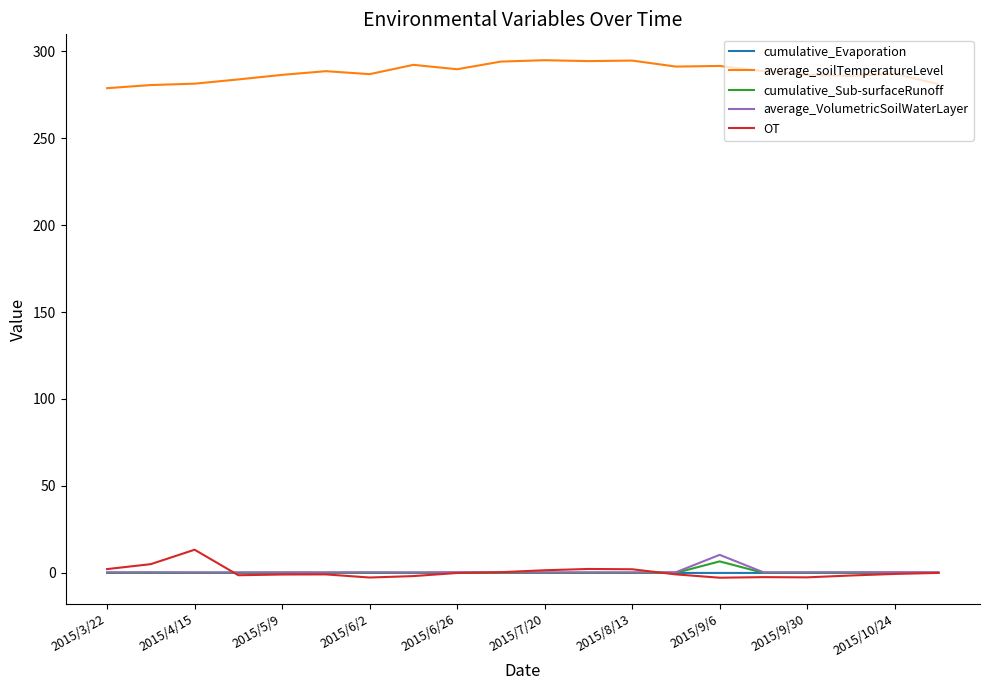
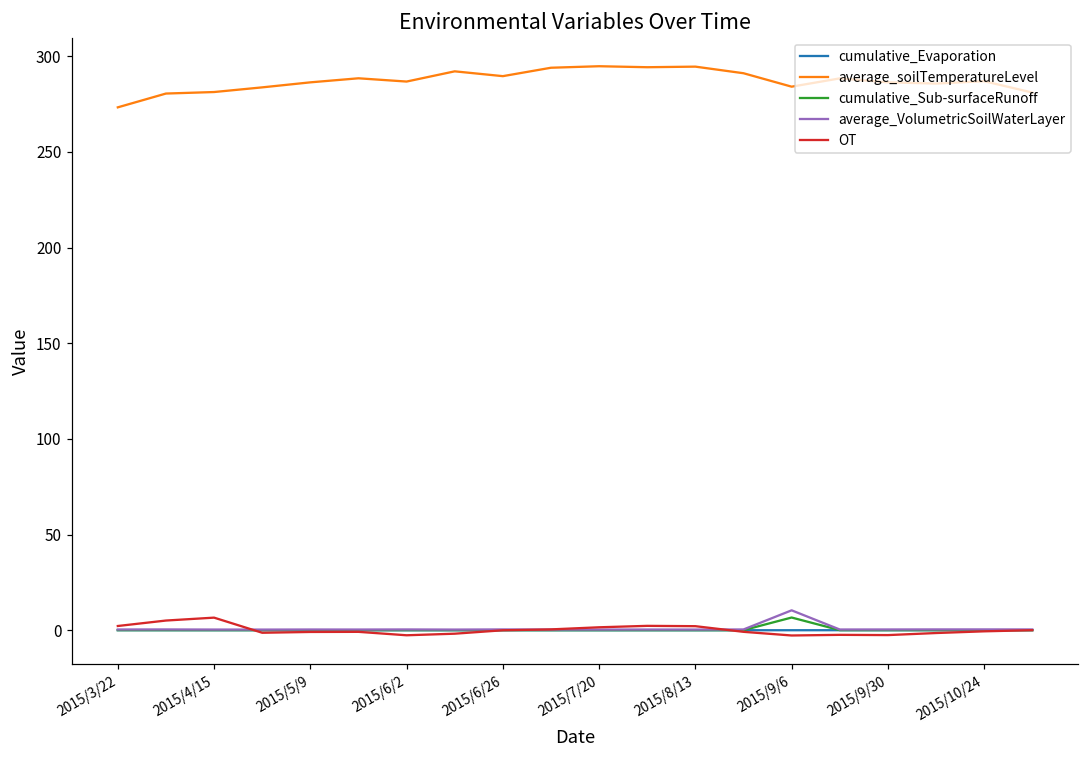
  {
    "cumulative_Evaporation": {
      "2015/9/6": 0
    },
    "average_soilTemperatureLevel": {
-     "2015/3/22": 279,
+     "2015/3/22": 273,
      "2015/4/15": 281,
      "2015/5/9": 286,
      "2015/6/2": 287,
      "2015/6/26": 290,
      "2015/7/20": 295,
      "2015/8/13": 295,
-     "2015/9/6": 292
+     "2015/9/6": 284
    },
    "cumulative_Sub-surfaceRunoff": {
      "2015/9/6": 7
    },
    "average_VolumetricSoilWaterLayer": {
      "2015/9/6": 10
    },
    "OT": {
      "2015/3/22": 2,
-     "2015/4/15": 13,
+     "2015/4/15": 7,
      "2015/6/2": -3,
      "2015/8/13": 2,
      "2015/9/6": -3,
      "2015/9/30": -3
    }
  }
